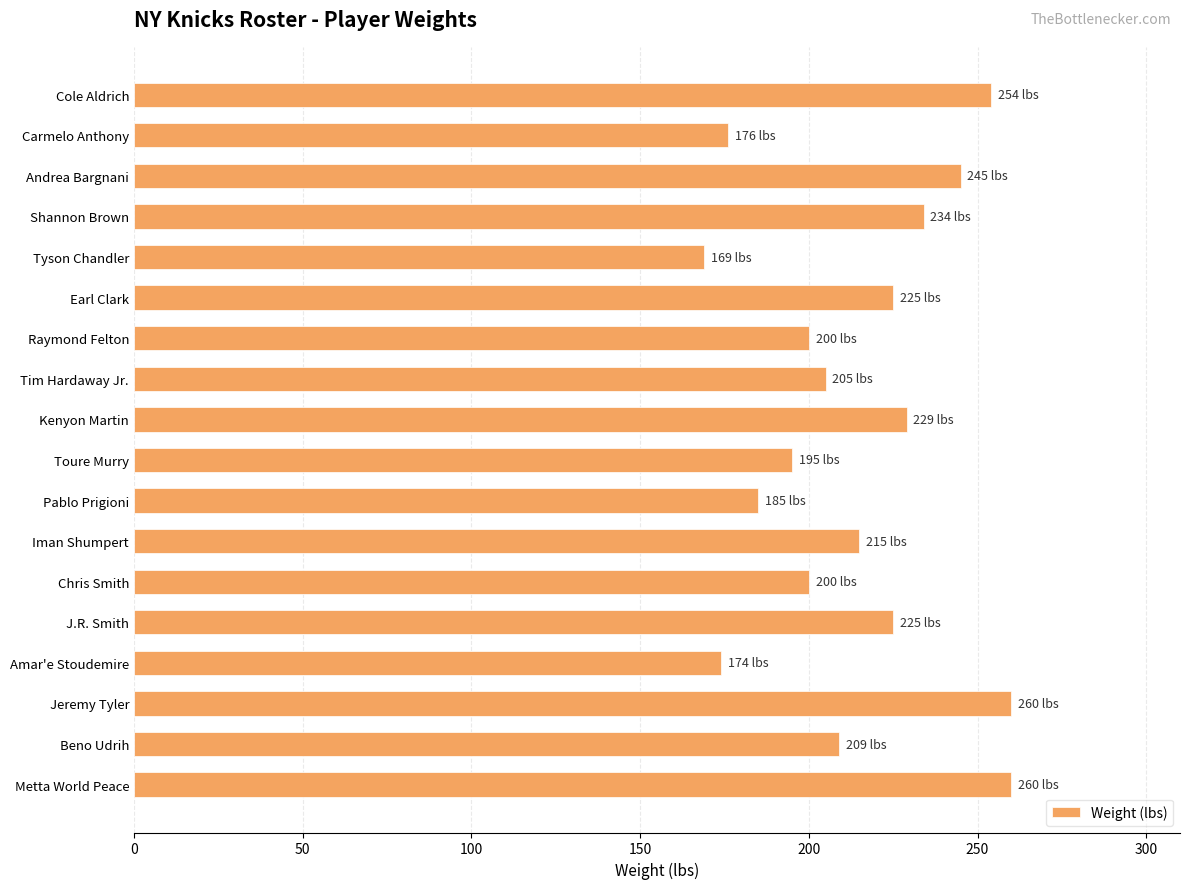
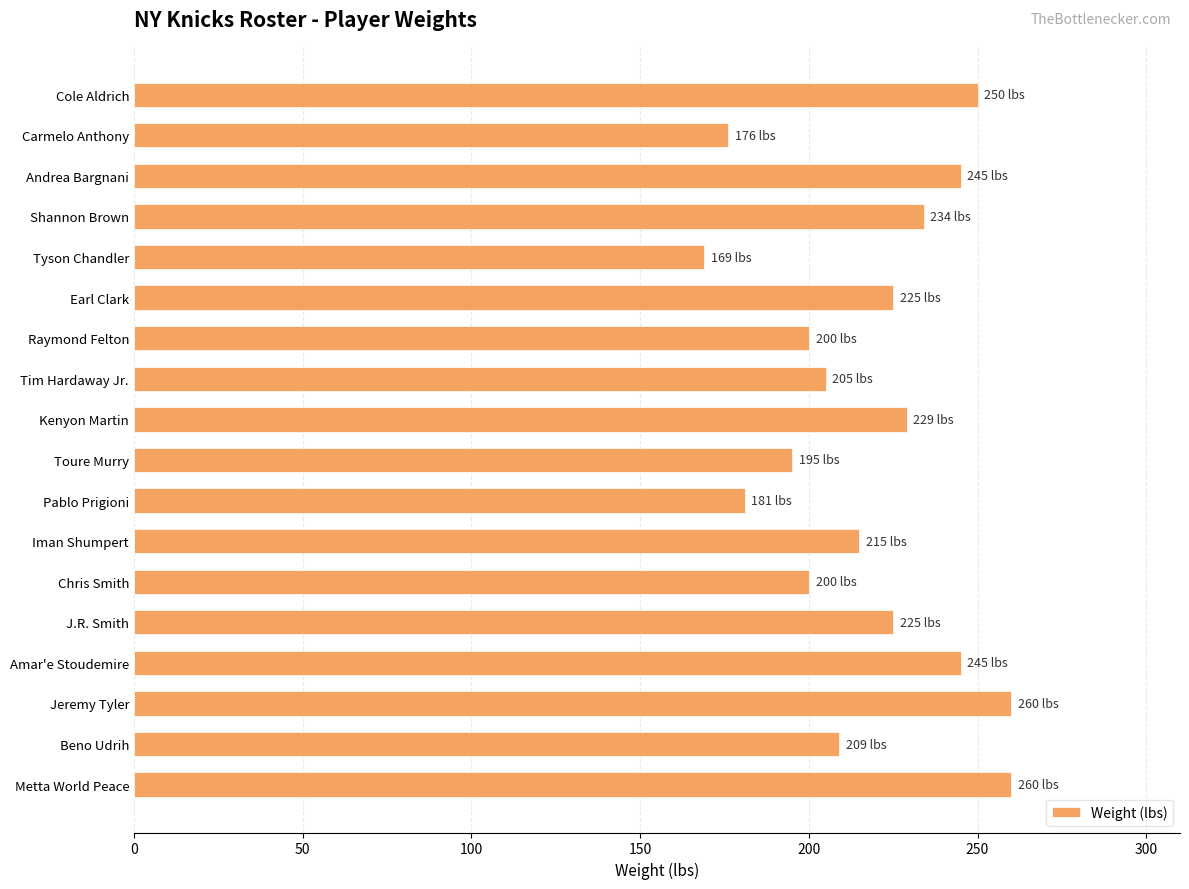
  {
-   "Cole Aldrich": 254,
+   "Cole Aldrich": 250,
    "Carmelo Anthony": 176,
    "Andrea Bargnani": 245,
    "Shannon Brown": 234,
    "Tyson Chandler": 169,
    "Earl Clark": 225,
    "Raymond Felton": 200,
    "Tim Hardaway Jr.": 205,
    "Kenyon Martin": 229,
    "Toure Murry": 195,
-   "Pablo Prigioni": 185,
+   "Pablo Prigioni": 181,
    "Iman Shumpert": 215,
    "Chris Smith": 200,
    "J.R. Smith": 225,
-   "Amar'e Stoudemire": 174,
+   "Amar'e Stoudemire": 245,
    "Jeremy Tyler": 260,
    "Beno Udrih": 209,
    "Metta World Peace": 260
  }
